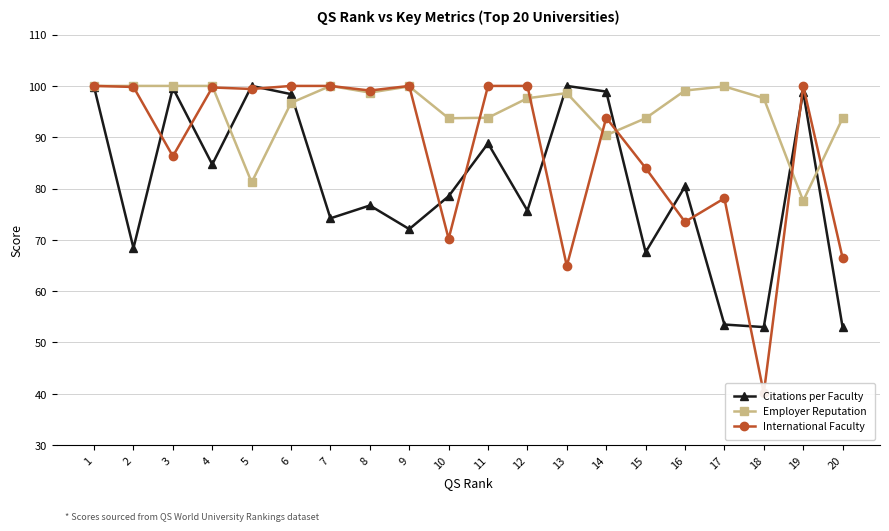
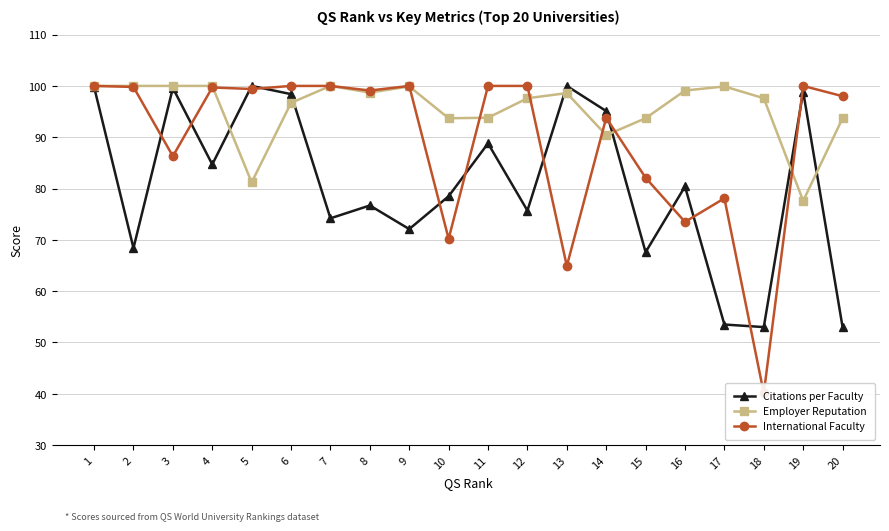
  {
    "Citations per Faculty": {
      "2": 68,
      "4": 85,
      "5": 100,
      "6": 98,
      "7": 74,
      "8": 77,
      "9": 72,
      "10": 79,
      "11": 89,
      "12": 76,
      "13": 100,
-     "14": 99,
+     "14": 95,
      "15": 68,
      "16": 80,
      "17": 54,
      "18": 53,
      "19": 99,
      "20": 53
    },
    "Employer Reputation": {
      "5": 81,
      "6": 97,
      "10": 94,
      "11": 94,
      "12": 98,
      "13": 99,
      "14": 90,
      "15": 94,
      "16": 99,
      "17": 100,
      "18": 98,
      "19": 78,
      "20": 94
    },
    "International Faculty": {
      "3": 86,
      "5": 99,
      "6": 100,
      "10": 70,
      "11": 100,
      "12": 100,
      "13": 65,
      "14": 94,
-     "15": 84,
+     "15": 82,
      "16": 74,
      "17": 78,
      "19": 100,
-     "20": 67
+     "20": 98
    }
  }
